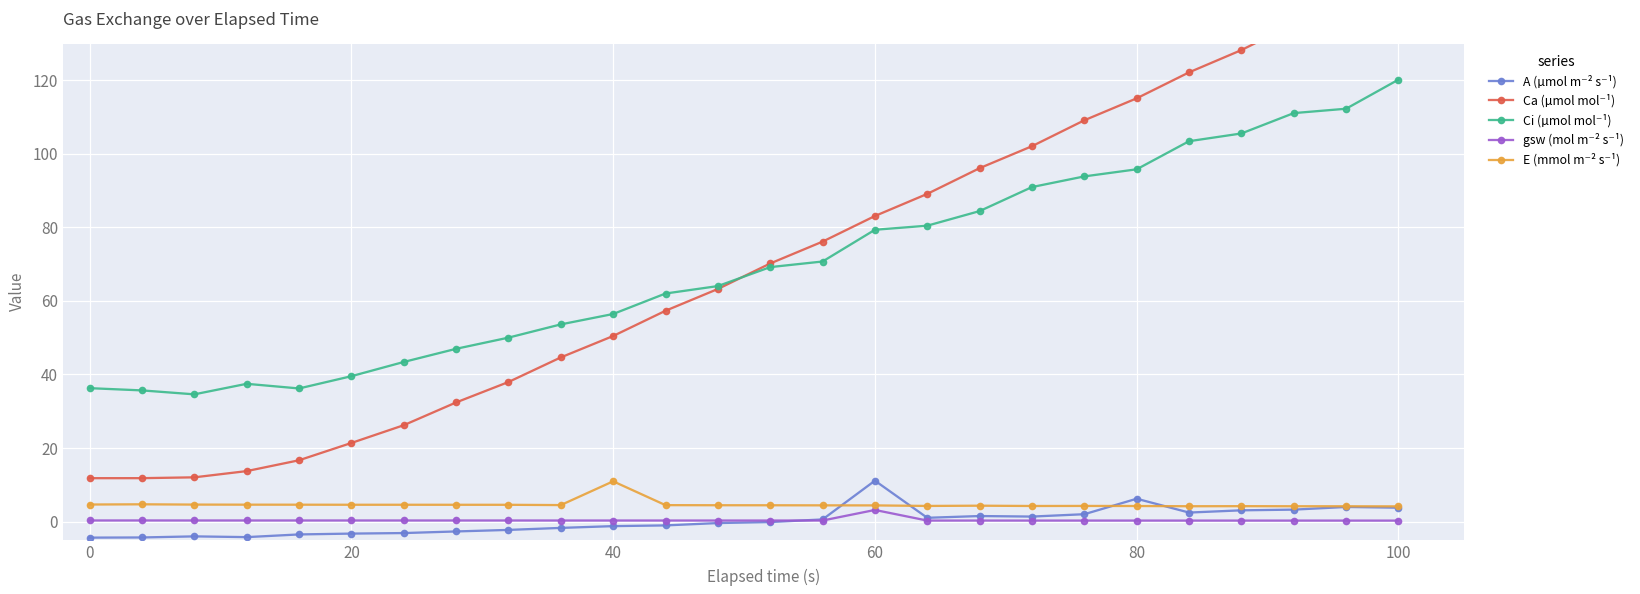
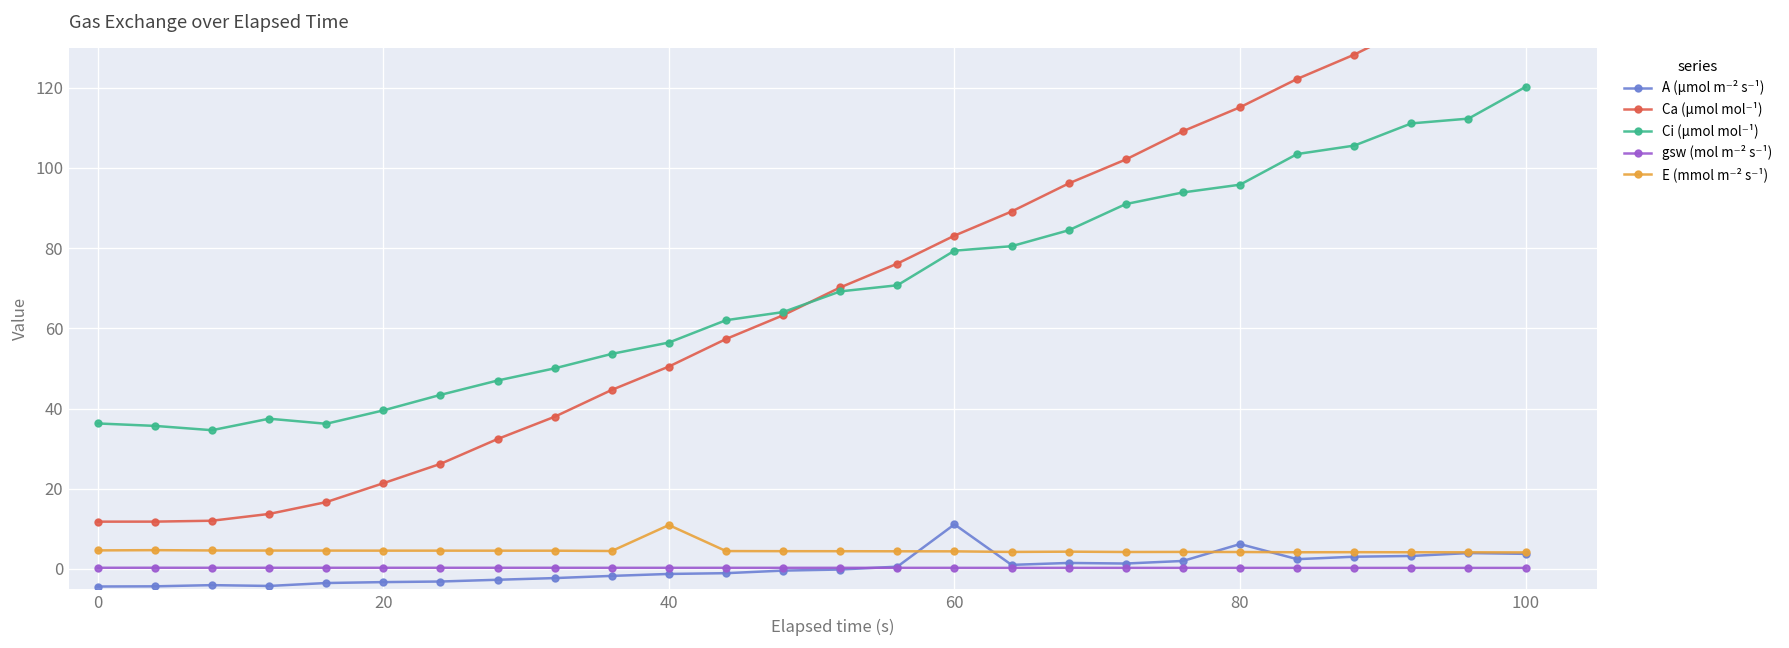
  {
    "A (µmol m⁻² s⁻¹)": {
      "0": -4,
      "20": -3,
      "40": -1,
      "60": 11,
      "80": 6
    },
    "Ca (µmol mol⁻¹)": {
      "0": 12,
      "20": 21,
      "40": 50,
      "60": 83,
      "80": 115
    },
    "Ci (µmol mol⁻¹)": {
      "0": 36,
      "20": 40,
      "40": 56,
      "60": 79,
      "80": 96,
      "100": 120
    },
    "gsw (mol m⁻² s⁻¹)": {
      "0": 0,
      "20": 0,
      "40": 0,
-     "60": 3,
+     "60": 0,
      "80": 0,
      "100": 0
    },
    "E (mmol m⁻² s⁻¹)": {
      "0": 5,
      "20": 5,
      "40": 11,
      "60": 4,
      "80": 4
    }
  }
